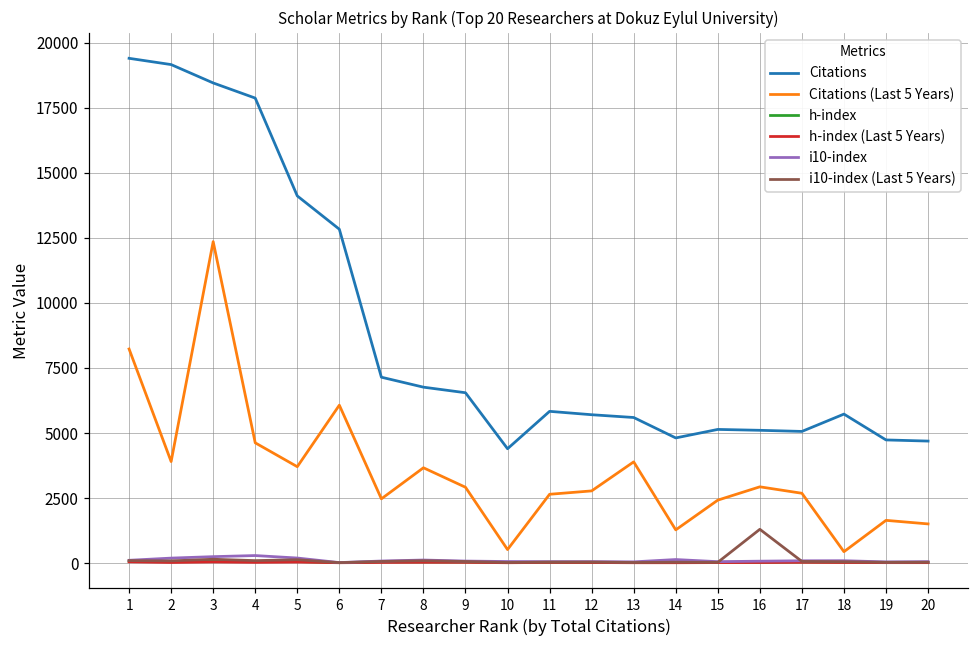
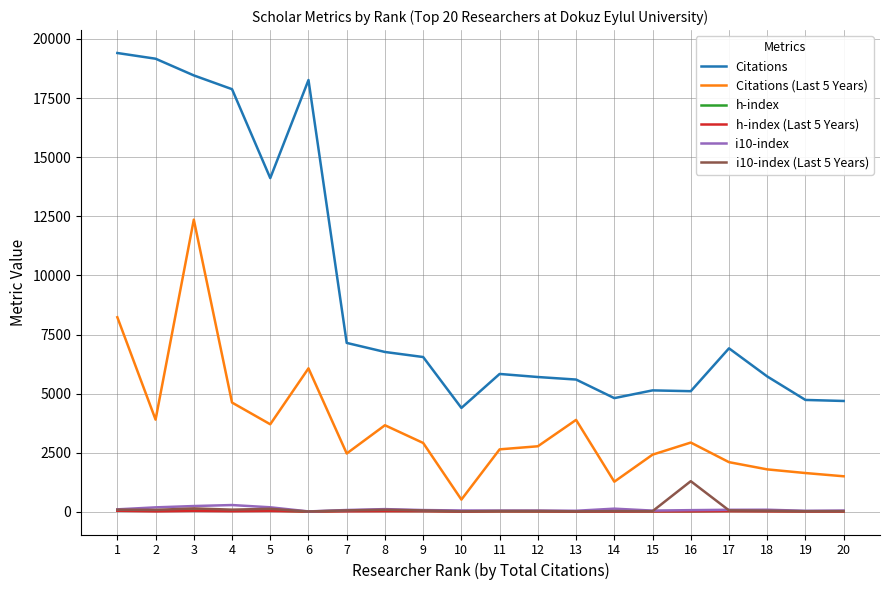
  {
    "Citations": {
      "1": 19400,
      "2": 19200,
      "3": 18500,
      "4": 17900,
      "5": 14100,
-     "6": 12800,
+     "6": 18300,
      "7": 7100,
      "8": 6800,
      "9": 6500,
      "10": 4400,
      "11": 5800,
      "12": 5700,
      "13": 5600,
      "14": 4800,
      "15": 5100,
      "16": 5100,
-     "17": 5100,
+     "17": 6900,
      "18": 5700,
      "19": 4700,
      "20": 4700
    },
    "Citations (Last 5 Years)": {
      "1": 8200,
      "2": 3900,
      "3": 12400,
      "4": 4600,
      "5": 3700,
      "6": 6100,
      "7": 2500,
      "8": 3700,
      "9": 2900,
      "10": 500,
      "11": 2600,
      "12": 2800,
      "13": 3900,
      "14": 1300,
      "15": 2400,
      "16": 2900,
-     "17": 2700,
-     "18": 400,
+     "17": 2100,
+     "18": 1800,
      "19": 1600,
      "20": 1500
    },
    "i10-index": {
      "4": 300
    },
    "i10-index (Last 5 Years)": {
      "16": 1300
    }
  }
